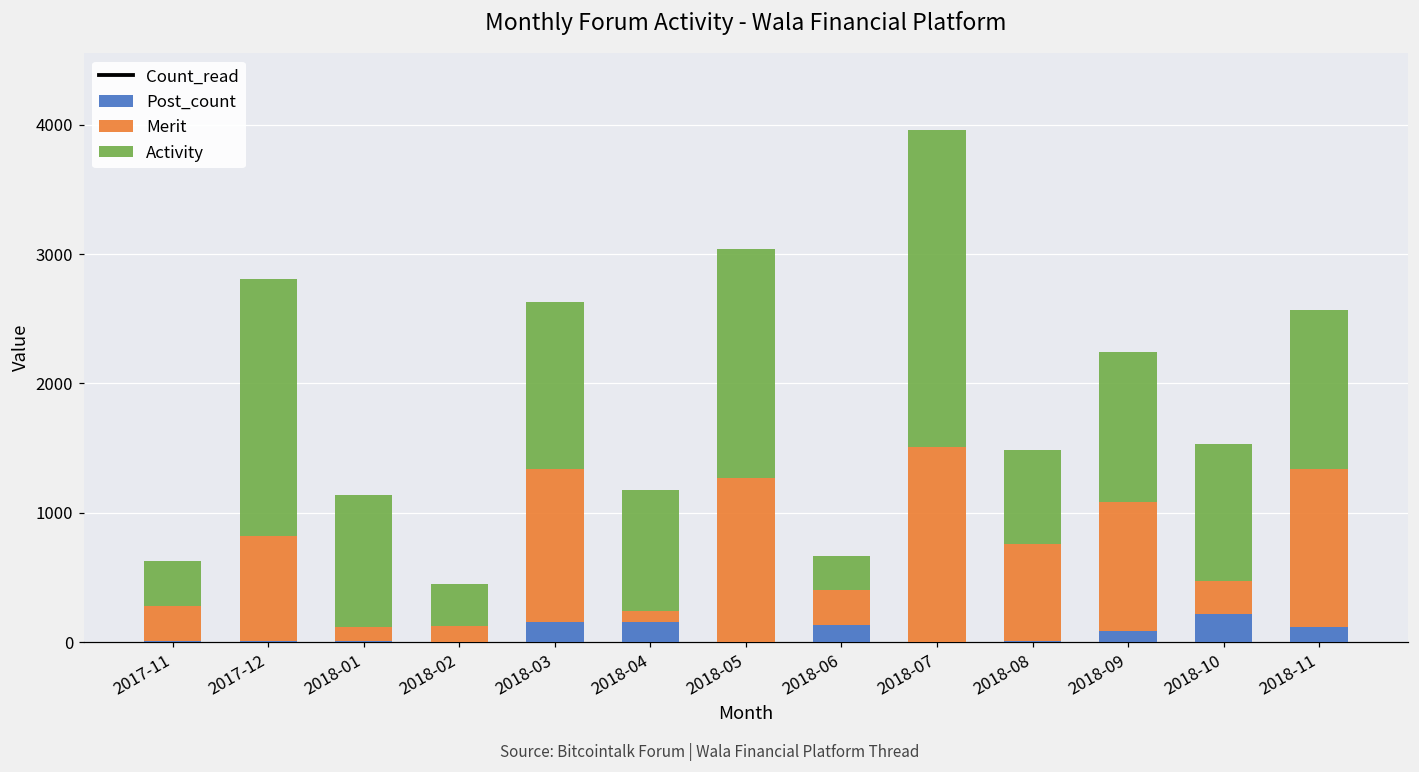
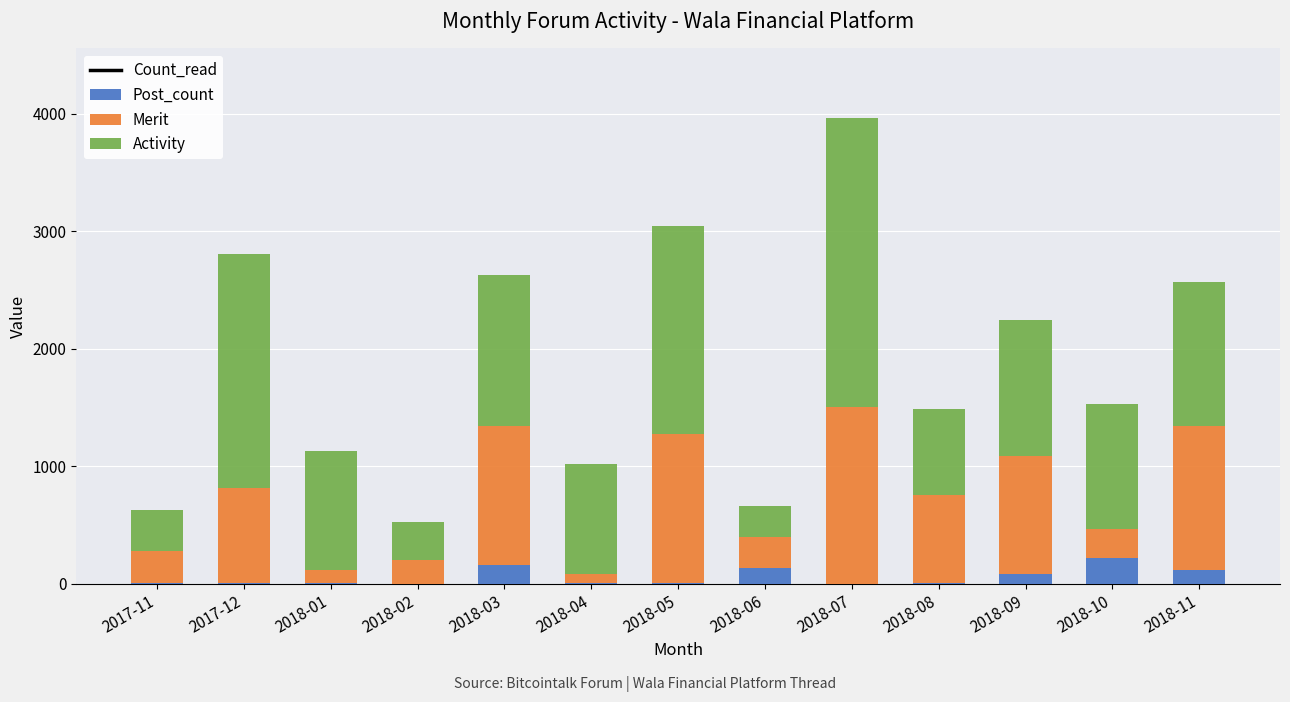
  {
    "Post_count": {
      "2018-03": 160,
-     "2018-04": 160,
+     "2018-04": 0,
      "2018-06": 130,
      "2018-09": 80,
      "2018-10": 220,
      "2018-11": 120
    },
    "Merit": {
      "2017-11": 270,
      "2017-12": 810,
      "2018-01": 110,
-     "2018-02": 120,
+     "2018-02": 200,
      "2018-03": 1180,
      "2018-04": 80,
      "2018-05": 1270,
      "2018-06": 270,
      "2018-07": 1500,
      "2018-08": 750,
      "2018-09": 1000,
      "2018-10": 250,
      "2018-11": 1220
    },
    "Activity": {
      "2017-11": 350,
      "2017-12": 1990,
      "2018-01": 1020,
      "2018-02": 330,
      "2018-03": 1290,
      "2018-04": 940,
      "2018-05": 1770,
      "2018-06": 270,
      "2018-07": 2460,
      "2018-08": 730,
      "2018-09": 1160,
      "2018-10": 1060,
      "2018-11": 1230
    }
  }
